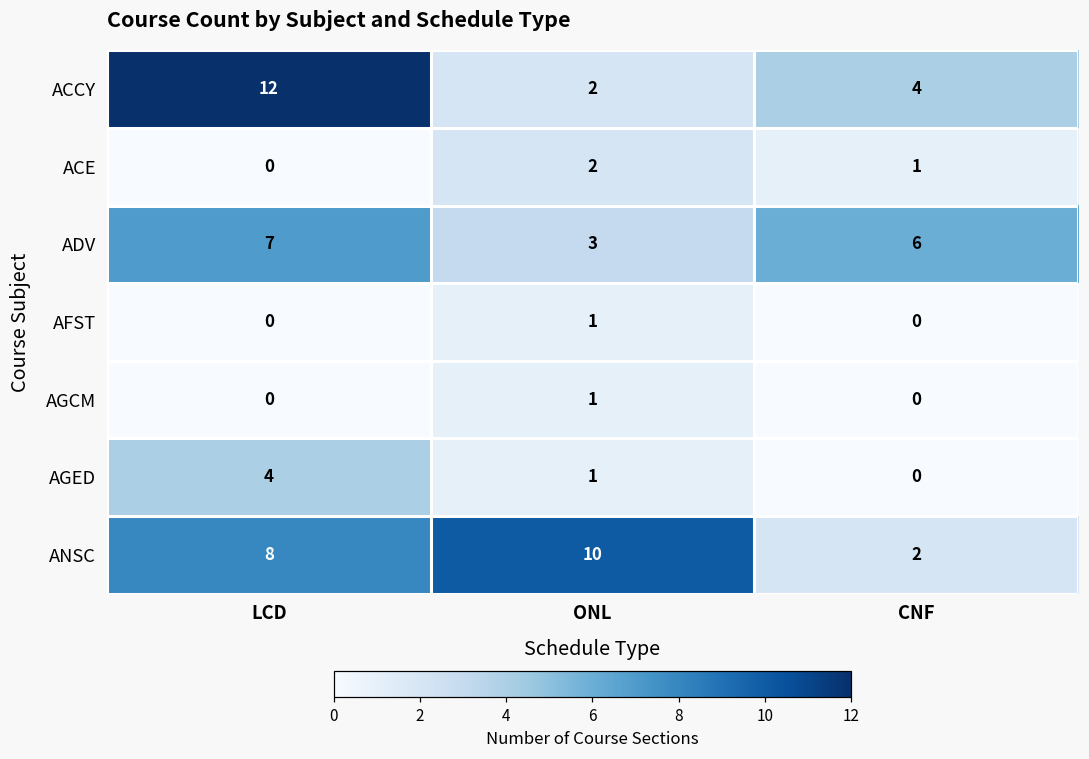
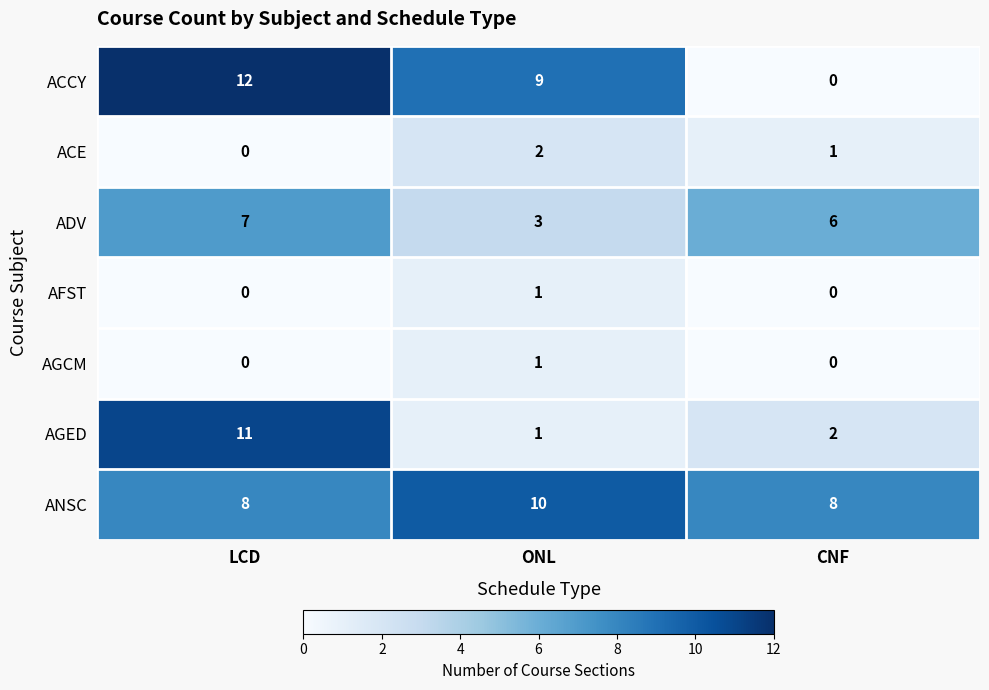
  {
    "ACCY": {
      "LCD": 12,
-     "ONL": 2,
-     "CNF": 4
+     "ONL": 9,
+     "CNF": 0
    },
    "ACE": {
      "LCD": 0,
      "ONL": 2,
      "CNF": 1
    },
    "ADV": {
      "LCD": 7,
      "ONL": 3,
      "CNF": 6
    },
    "AFST": {
      "LCD": 0,
      "ONL": 1,
      "CNF": 0
    },
    "AGCM": {
      "LCD": 0,
      "ONL": 1,
      "CNF": 0
    },
    "AGED": {
-     "LCD": 4,
+     "LCD": 11,
      "ONL": 1,
-     "CNF": 0
+     "CNF": 2
    },
    "ANSC": {
      "LCD": 8,
      "ONL": 10,
-     "CNF": 2
+     "CNF": 8
    }
  }
